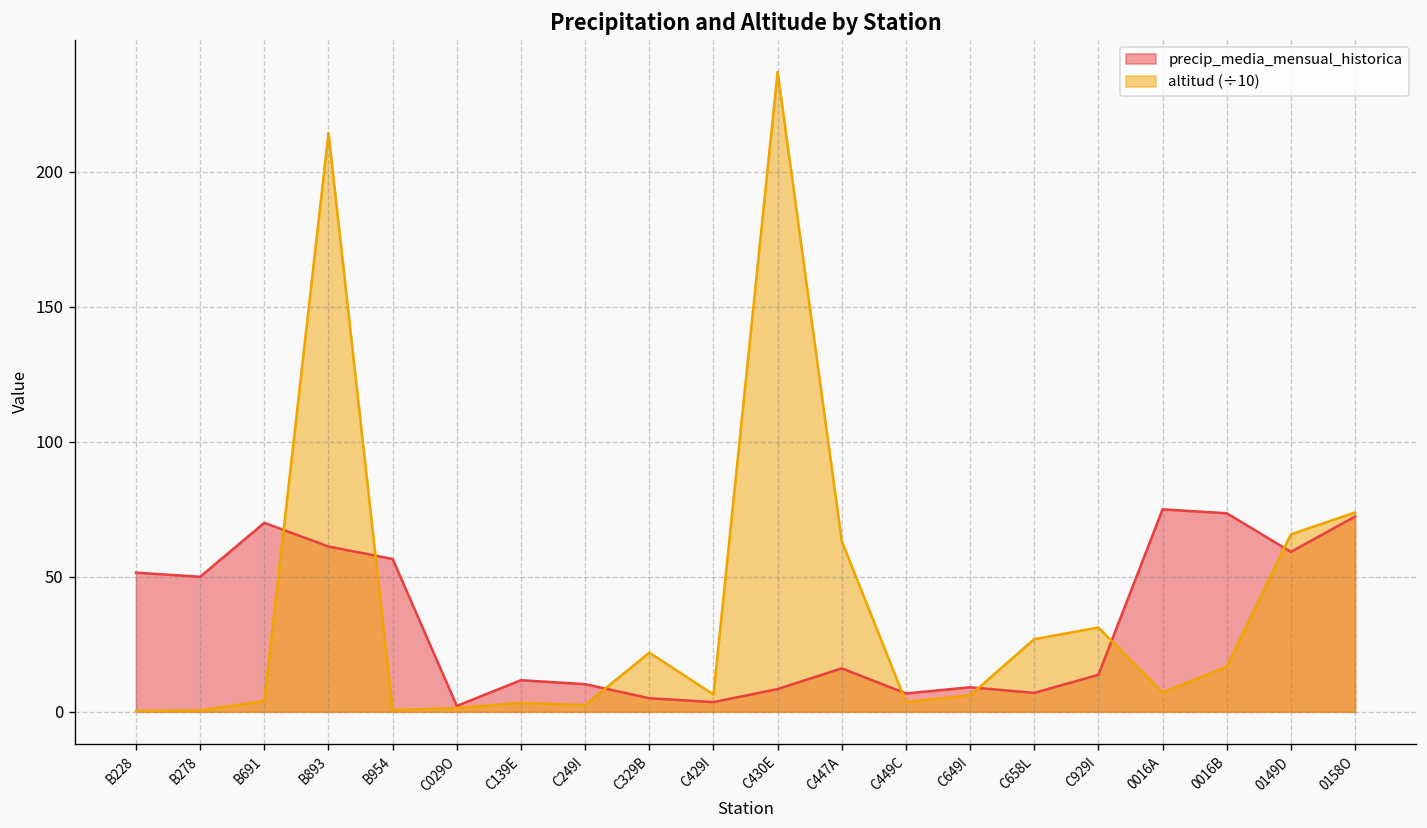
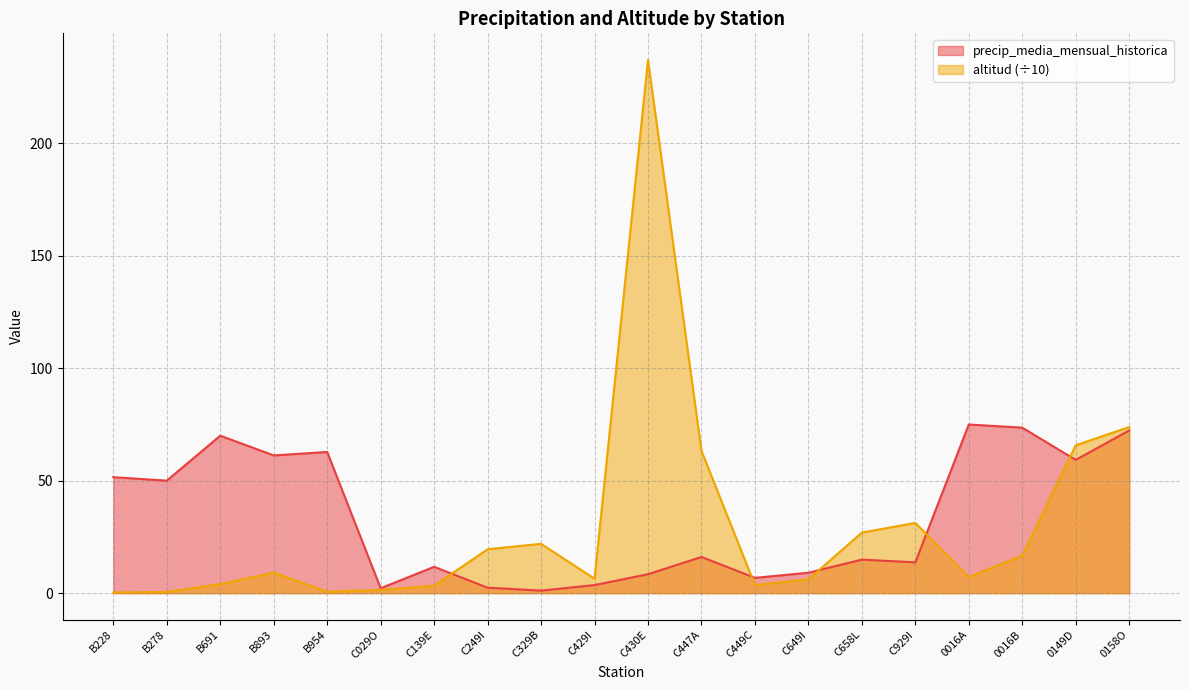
  {
    "precip_media_mensual_historica": {
      "B228": 52,
      "B278": 50,
      "B691": 70,
      "B893": 61,
-     "B954": 57,
+     "B954": 63,
      "C139E": 12,
-     "C249I": 10,
-     "C329B": 5,
+     "C249I": 2,
+     "C329B": 1,
      "C429I": 4,
      "C430E": 8,
      "C447A": 16,
      "C449C": 7,
      "C649I": 9,
-     "C658L": 7,
+     "C658L": 15,
      "C929I": 14,
      "0016A": 75,
      "0016B": 74,
      "0149D": 59,
      "0158O": 72
    },
    "altitud (÷10)": {
      "B228": 0,
      "B278": 1,
      "B691": 4,
-     "B893": 214,
+     "B893": 9,
      "B954": 1,
      "C139E": 3,
-     "C249I": 3,
+     "C249I": 20,
      "C329B": 22,
      "C429I": 6,
      "C430E": 237,
      "C447A": 63,
      "C449C": 4,
      "C649I": 6,
      "C658L": 27,
      "C929I": 31,
      "0016A": 7,
      "0016B": 17,
      "0149D": 66,
      "0158O": 74
    }
  }
